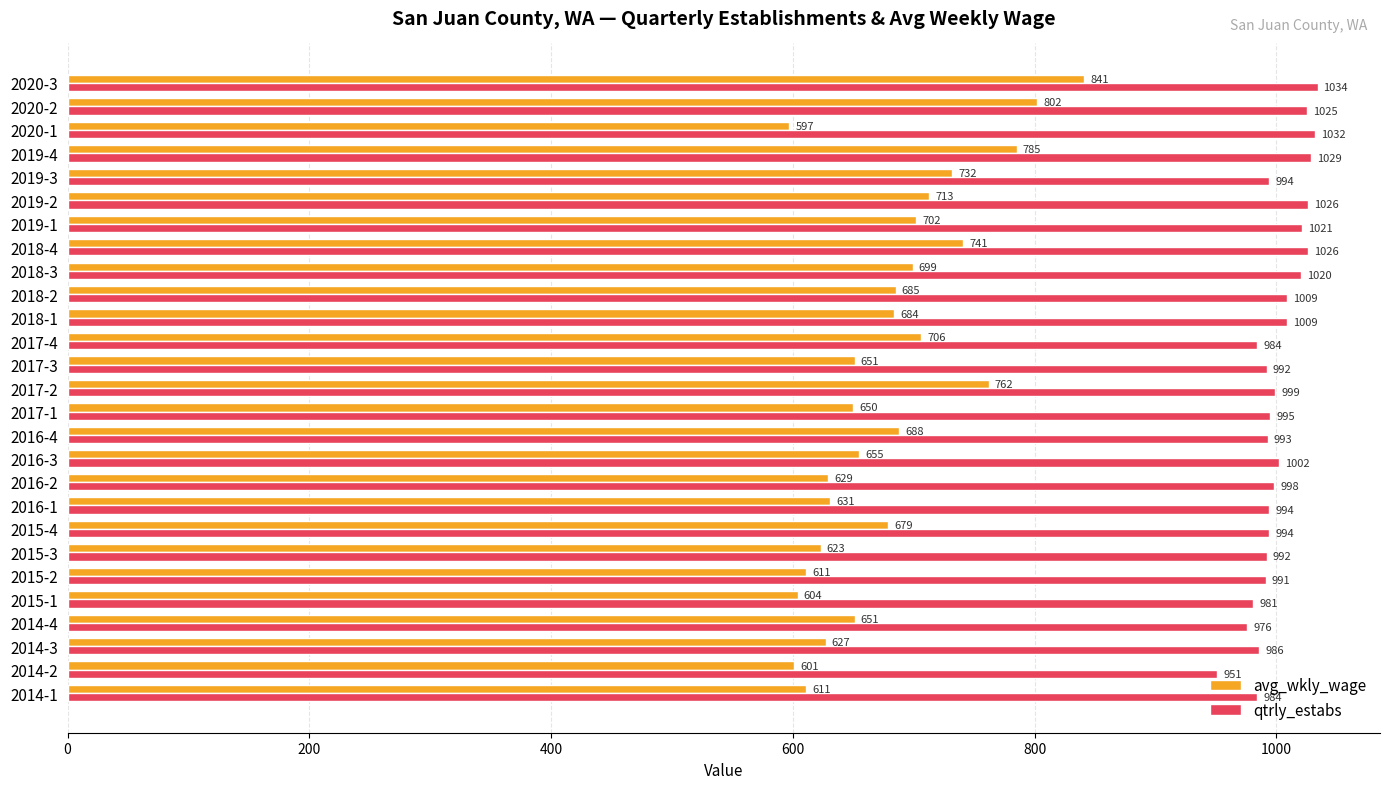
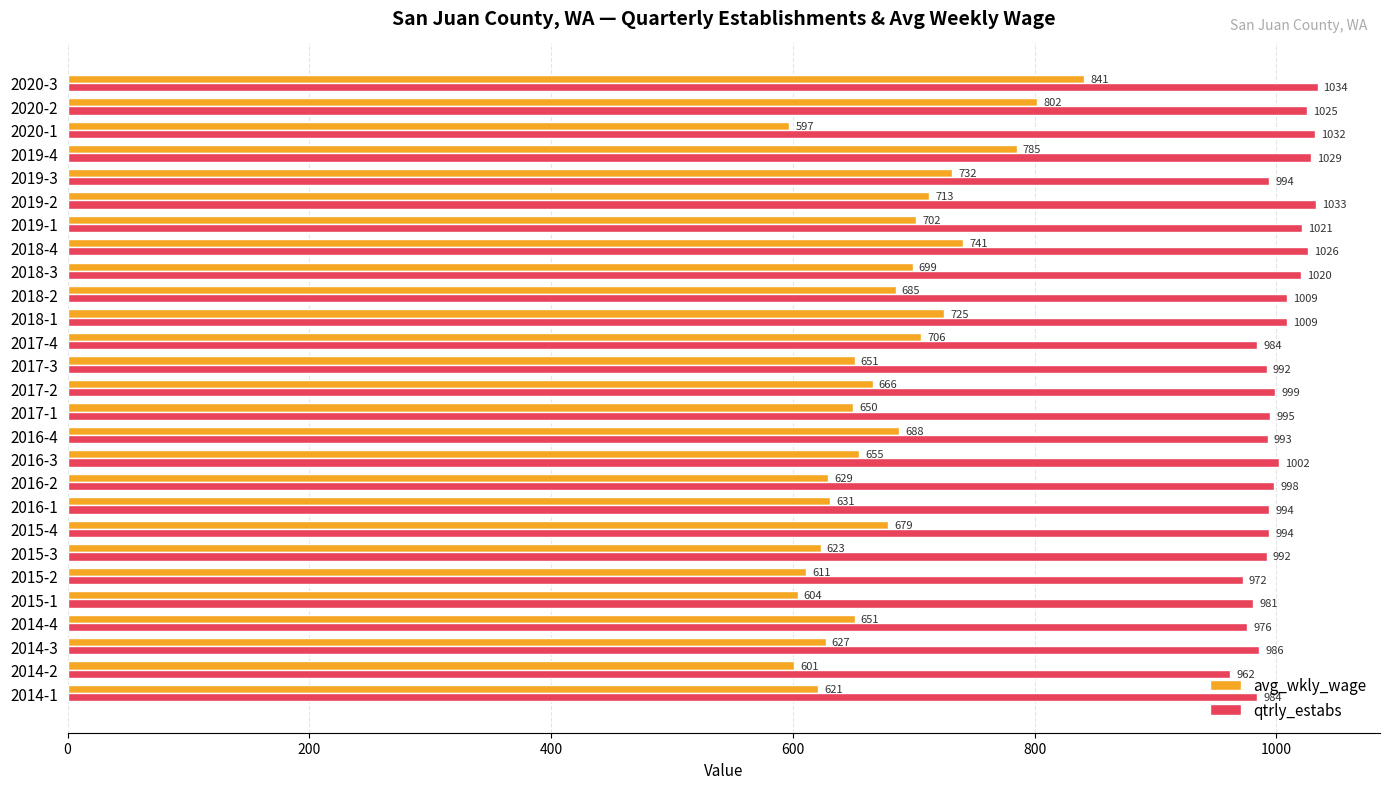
  {
    "avg_wkly_wage": {
      "2020-3": 841,
      "2020-2": 802,
      "2020-1": 597,
      "2019-4": 785,
      "2019-3": 732,
      "2019-2": 713,
      "2019-1": 702,
      "2018-4": 741,
      "2018-3": 699,
      "2018-2": 685,
-     "2018-1": 684,
+     "2018-1": 725,
      "2017-4": 706,
      "2017-3": 651,
-     "2017-2": 762,
+     "2017-2": 666,
      "2017-1": 650,
      "2016-4": 688,
      "2016-3": 655,
      "2016-2": 629,
      "2016-1": 631,
      "2015-4": 679,
      "2015-3": 623,
      "2015-2": 611,
      "2015-1": 604,
      "2014-4": 651,
      "2014-3": 627,
      "2014-2": 601,
-     "2014-1": 611
+     "2014-1": 621
    },
    "qtrly_estabs": {
      "2020-3": 1034,
      "2020-2": 1025,
      "2020-1": 1032,
      "2019-4": 1029,
      "2019-3": 994,
-     "2019-2": 1026,
+     "2019-2": 1033,
      "2019-1": 1021,
      "2018-4": 1026,
      "2018-3": 1020,
      "2018-2": 1009,
      "2018-1": 1009,
      "2017-4": 984,
      "2017-3": 992,
      "2017-2": 999,
      "2017-1": 995,
      "2016-4": 993,
      "2016-3": 1002,
      "2016-2": 998,
      "2016-1": 994,
      "2015-4": 994,
      "2015-3": 992,
-     "2015-2": 991,
+     "2015-2": 972,
      "2015-1": 981,
      "2014-4": 976,
      "2014-3": 986,
-     "2014-2": 951,
+     "2014-2": 962,
      "2014-1": 984
    }
  }
